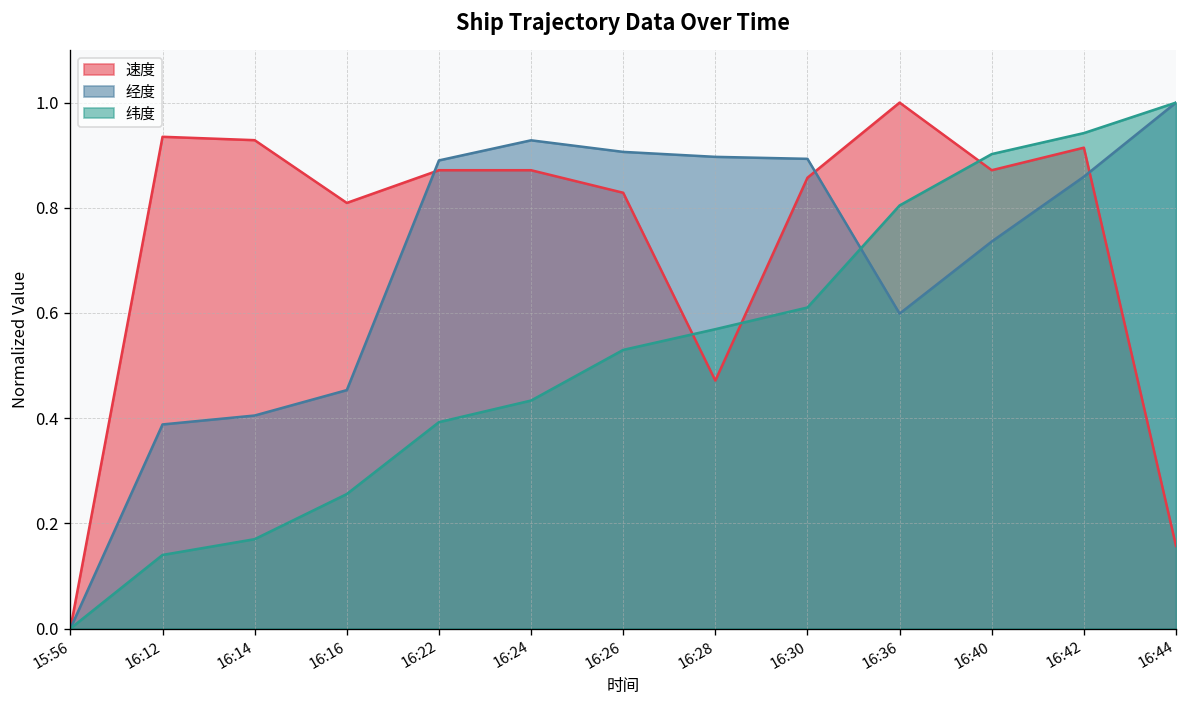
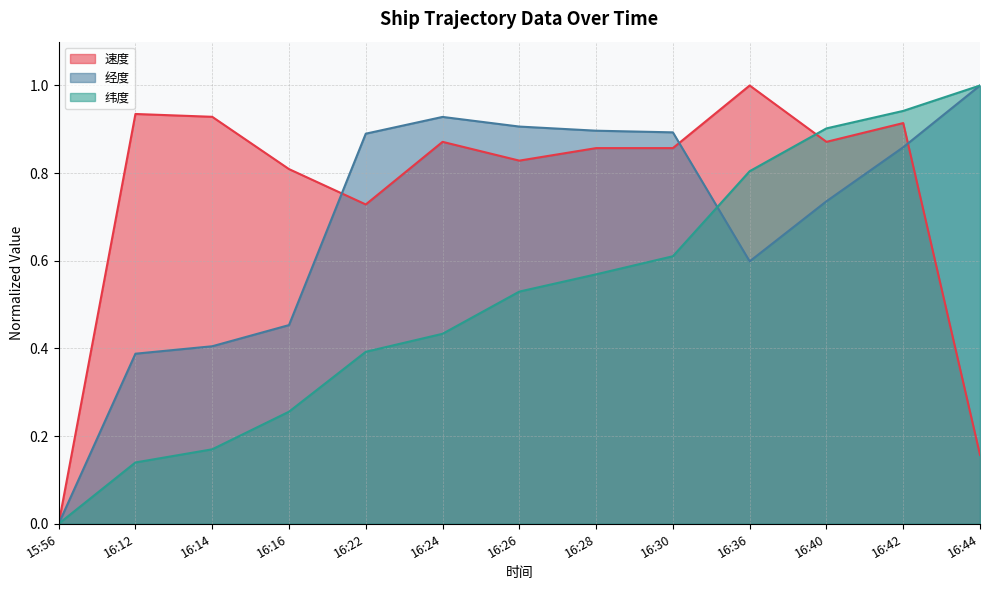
  {
    "速度": {
      "16:12": 0.94,
      "16:14": 0.93,
      "16:16": 0.81,
-     "16:22": 0.87,
+     "16:22": 0.73,
      "16:24": 0.87,
      "16:26": 0.83,
-     "16:28": 0.47,
+     "16:28": 0.86,
      "16:30": 0.86,
      "16:36": 1.00,
      "16:40": 0.87,
      "16:42": 0.91,
      "16:44": 0.16
    }
  }
